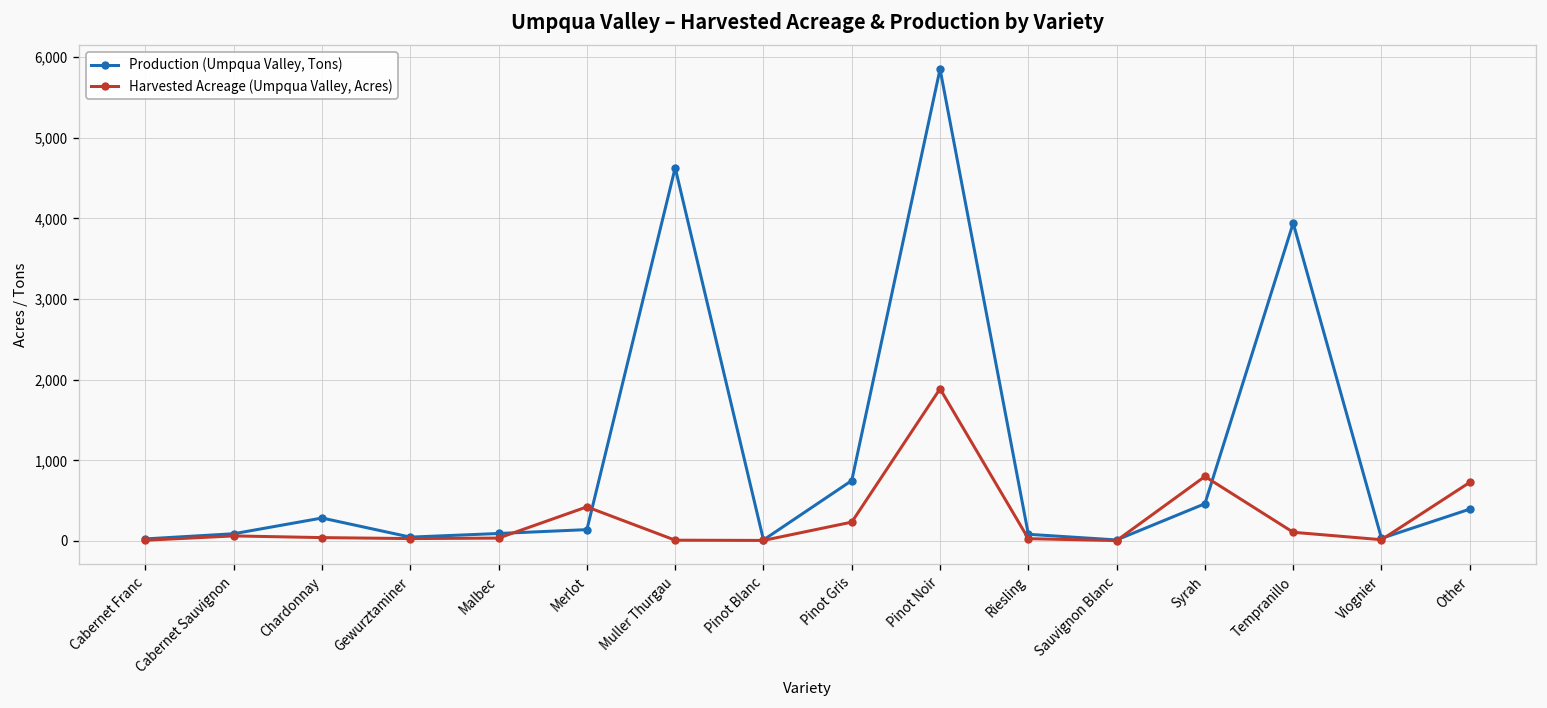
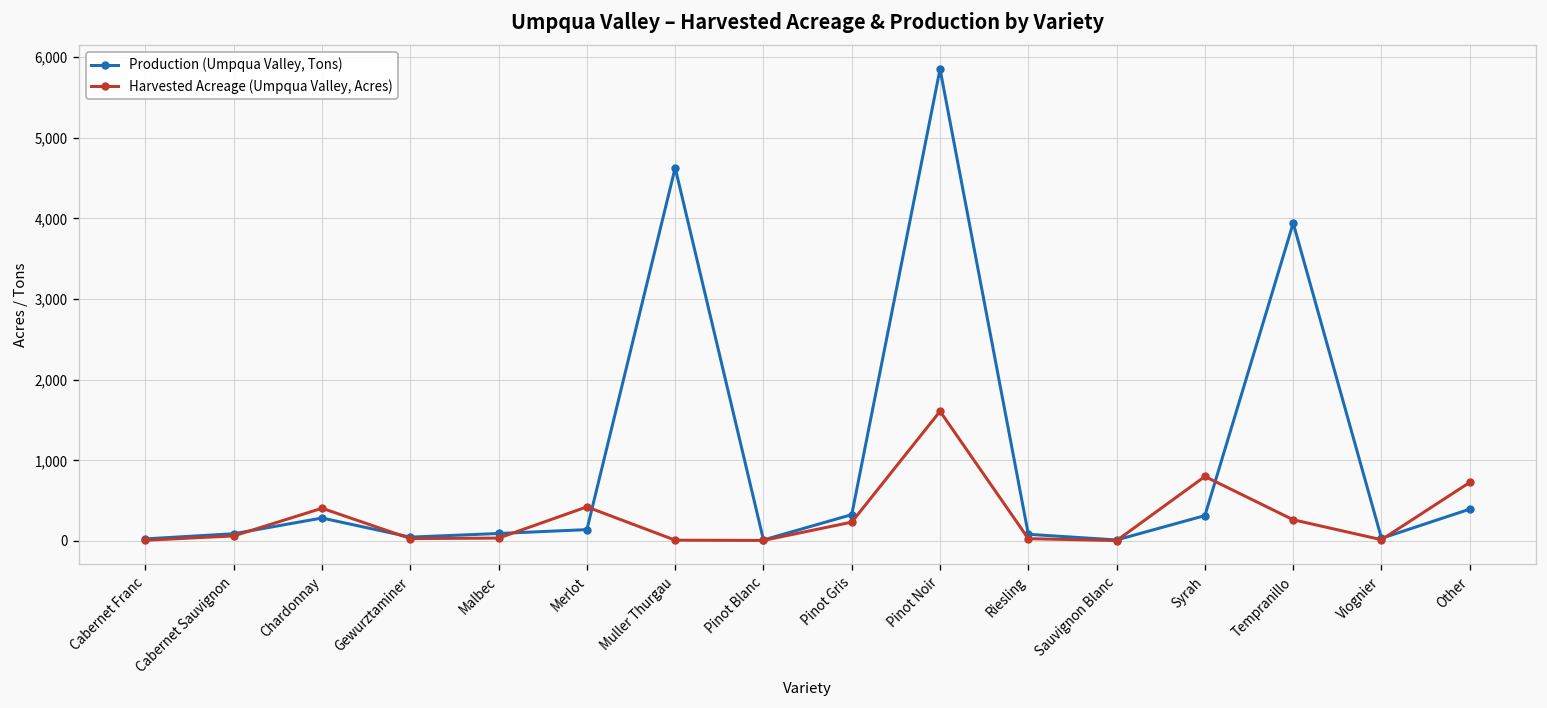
  {
    "Production (Umpqua Valley, Tons)": {
      "Chardonnay": "300",
      "Malbec": "100",
      "Merlot": "100",
      "Muller Thurgau": "4,600",
-     "Pinot Gris": "700",
+     "Pinot Gris": "300",
      "Pinot Noir": "5,900",
      "Riesling": "100",
-     "Syrah": "500",
+     "Syrah": "300",
      "Tempranillo": "3,900",
      "Other": "400"
    },
    "Harvested Acreage (Umpqua Valley, Acres)": {
-     "Chardonnay": "0",
+     "Chardonnay": "400",
      "Malbec": "0",
      "Merlot": "400",
      "Muller Thurgau": "0",
      "Pinot Gris": "200",
-     "Pinot Noir": "1,900",
+     "Pinot Noir": "1,600",
      "Riesling": "0",
      "Syrah": "800",
-     "Tempranillo": "100",
+     "Tempranillo": "300",
      "Other": "700"
    }
  }
